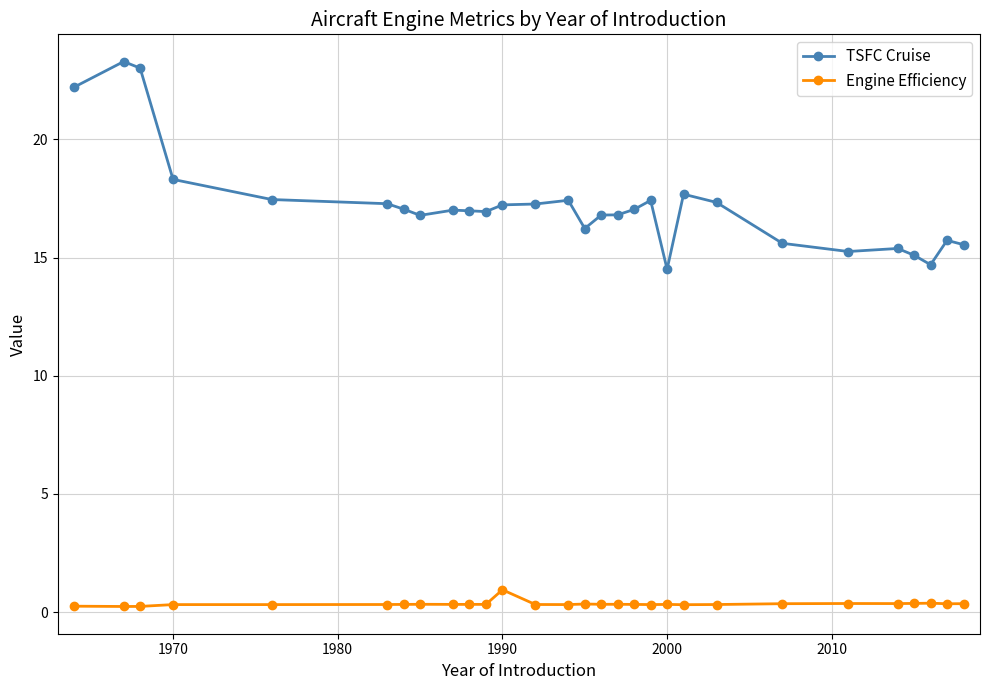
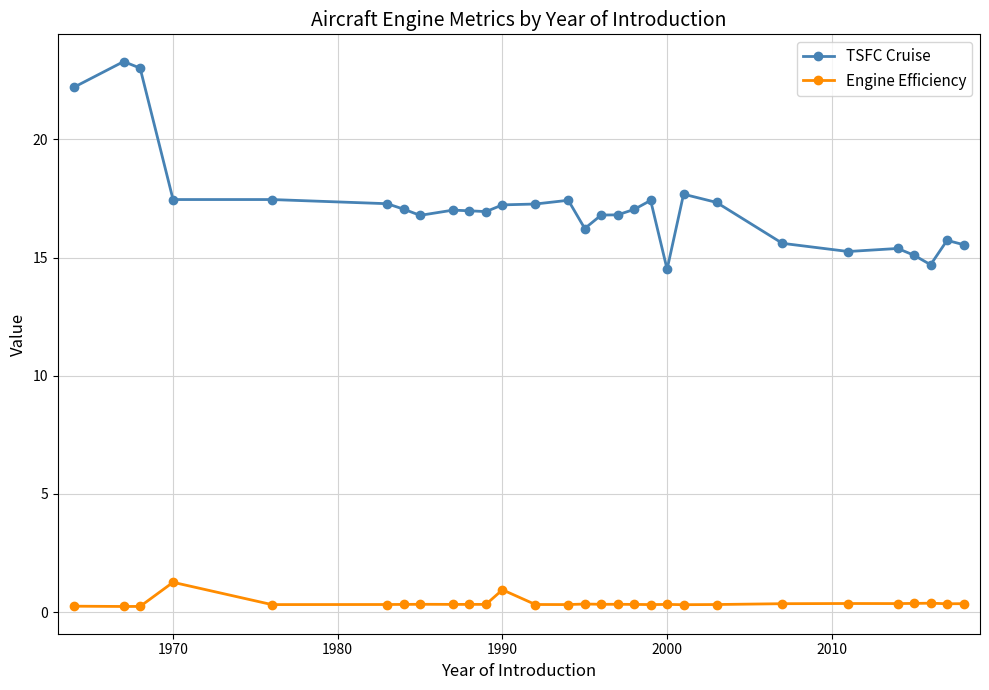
  {
    "TSFC Cruise": {
-     "1970": 18.3,
+     "1970": 17.5,
      "1990": 17.2,
      "2000": 14.5
    },
    "Engine Efficiency": {
-     "1970": 0.3,
+     "1970": 1.3,
      "1990": 0.9,
      "2000": 0.3
    }
  }
